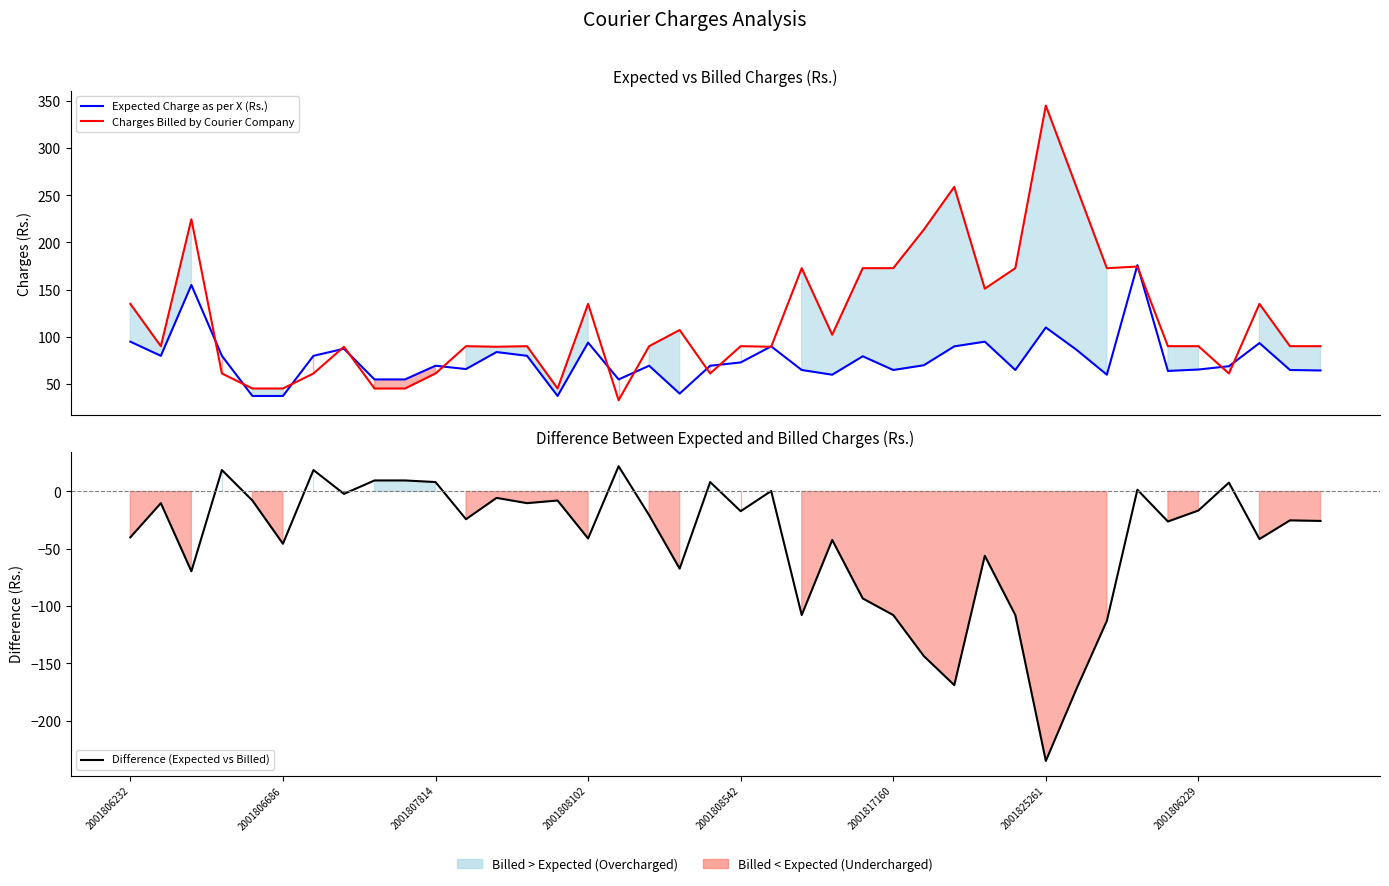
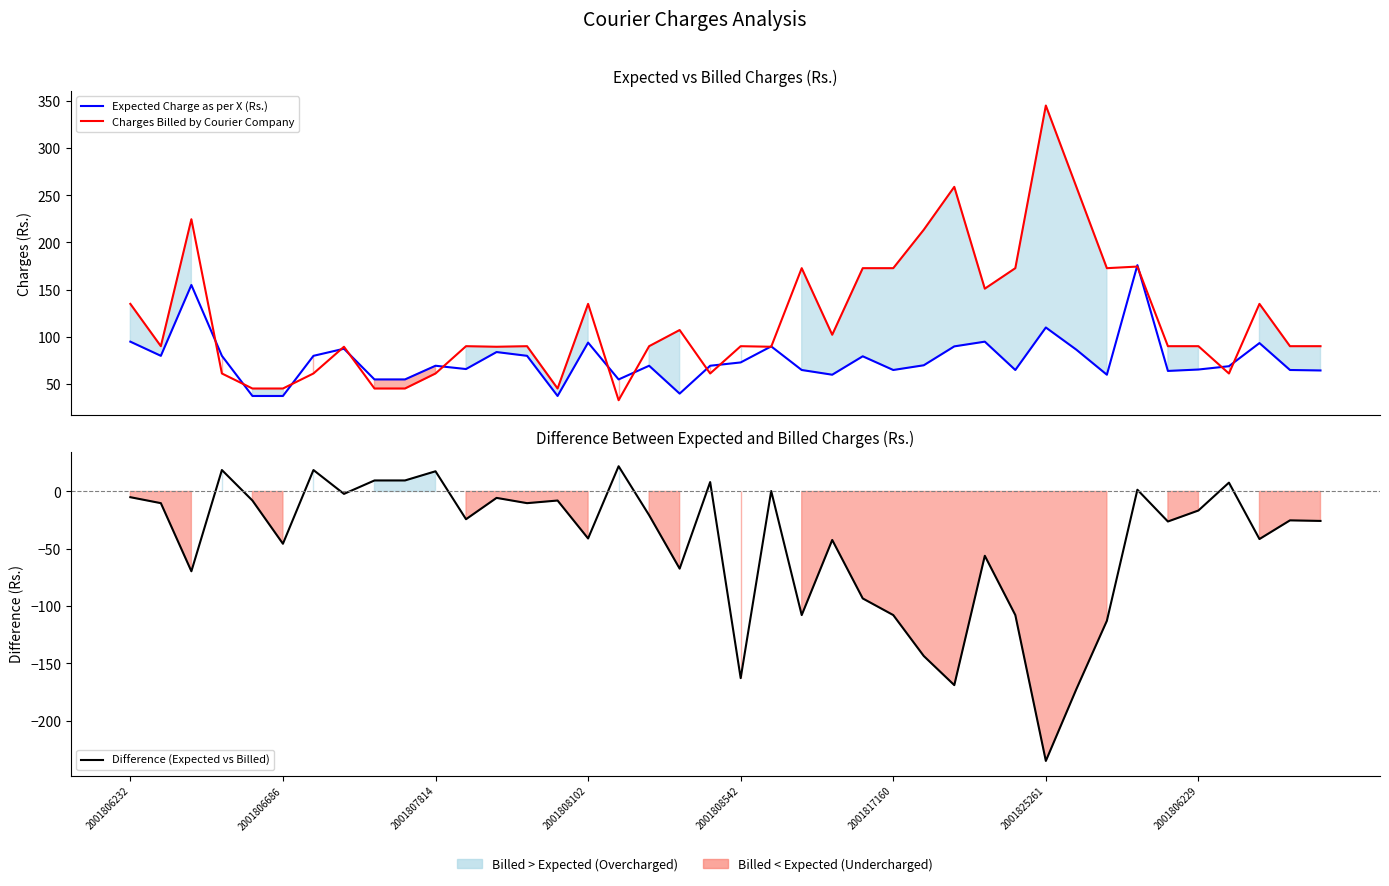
  {
    "Difference Between Expected and Billed Charges (Rs.)": {
-     "2001806232": -40,
+     "2001806232": -5,
      "2001806686": -46,
-     "2001807814": 8,
+     "2001807814": 18,
      "2001808102": -41,
-     "2001808542": -17,
+     "2001808542": -163,
      "2001817160": -108,
      "2001825261": -235,
      "2001806229": -17
    }
  }
